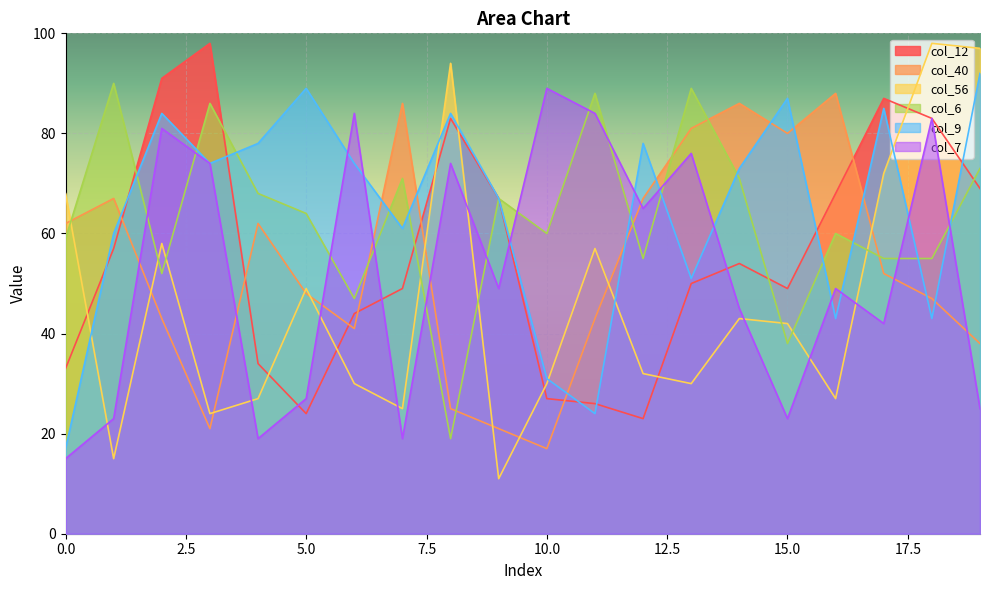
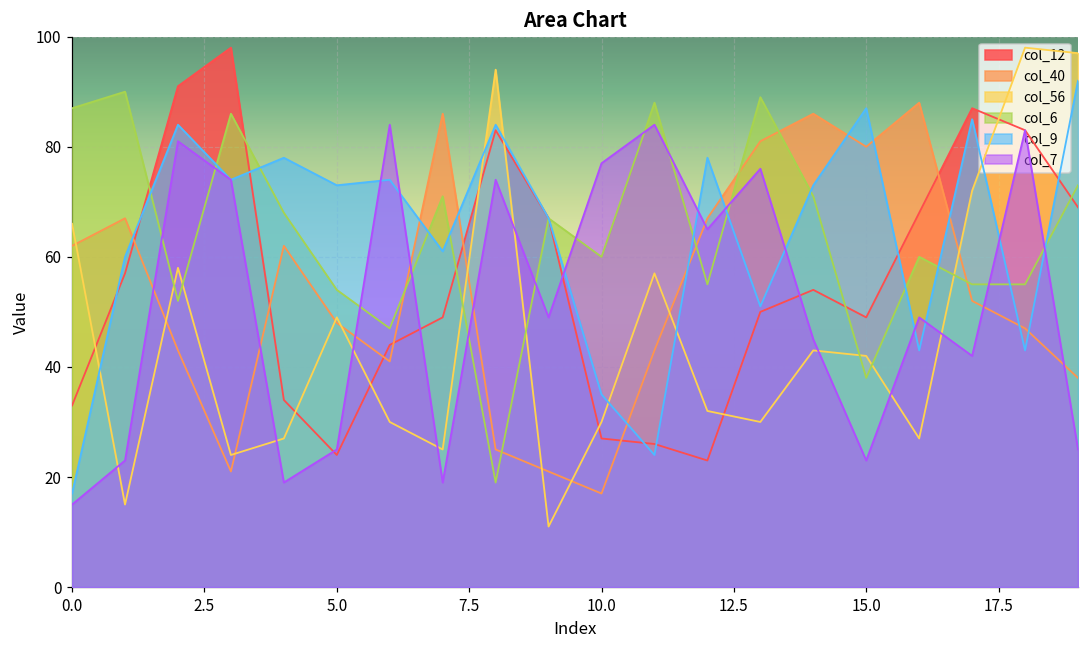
  {
    "col_12": {
      "0.0": 33,
      "5.0": 24,
      "10.0": 27,
      "15.0": 49
    },
    "col_40": {
      "0.0": 62,
      "5.0": 48,
      "10.0": 17,
      "15.0": 80
    },
    "col_56": {
-     "0.0": 68,
+     "0.0": 66,
      "5.0": 49,
      "10.0": 30,
      "15.0": 42
    },
    "col_6": {
-     "0.0": 59,
-     "5.0": 64,
+     "0.0": 87,
+     "5.0": 54,
      "10.0": 60,
      "15.0": 38
    },
    "col_9": {
      "0.0": 17,
-     "5.0": 89,
-     "10.0": 31,
+     "5.0": 73,
+     "10.0": 35,
      "15.0": 87
    },
    "col_7": {
      "0.0": 15,
-     "5.0": 27,
-     "10.0": 89,
+     "5.0": 25,
+     "10.0": 77,
      "15.0": 23
    }
  }
